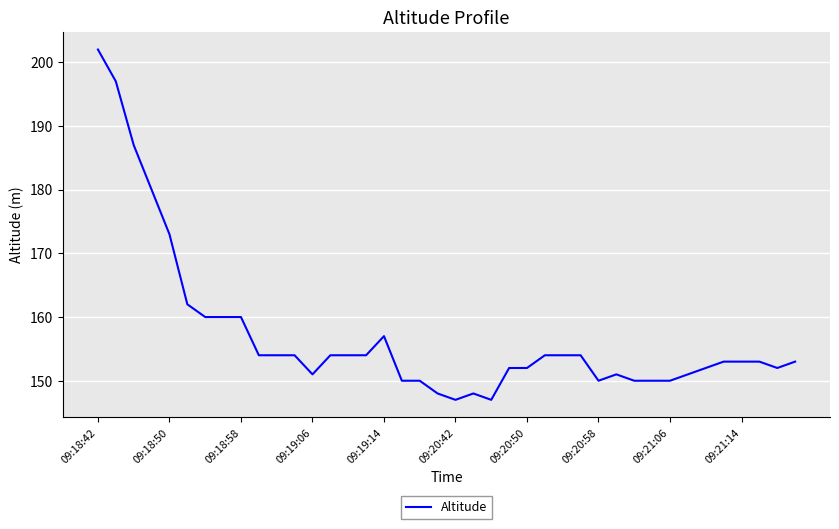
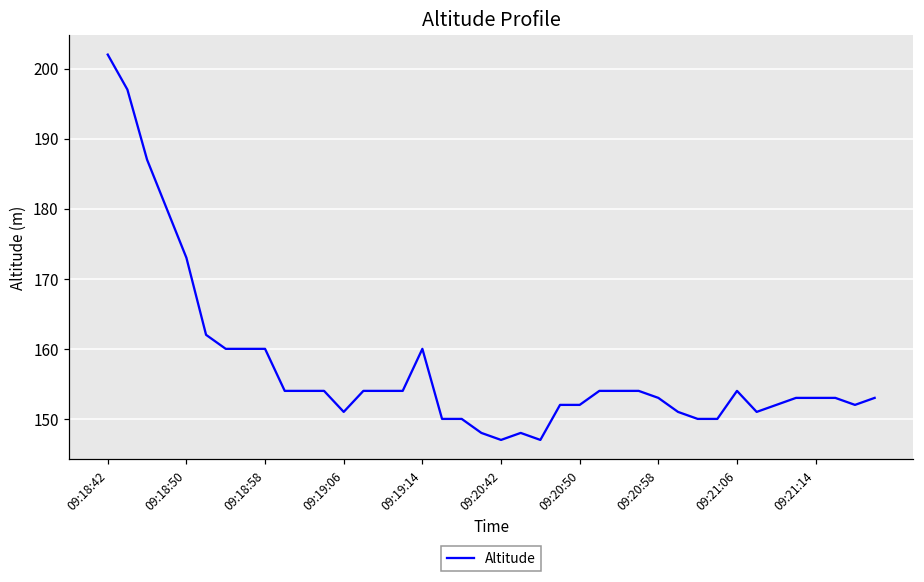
  {
    "09:18:42": 202,
    "09:18:50": 173,
    "09:18:58": 160,
    "09:19:06": 151,
-   "09:19:14": 157,
+   "09:19:14": 160,
    "09:20:42": 147,
    "09:20:50": 152,
-   "09:20:58": 150,
-   "09:21:06": 150,
+   "09:20:58": 153,
+   "09:21:06": 154,
    "09:21:14": 153
  }
